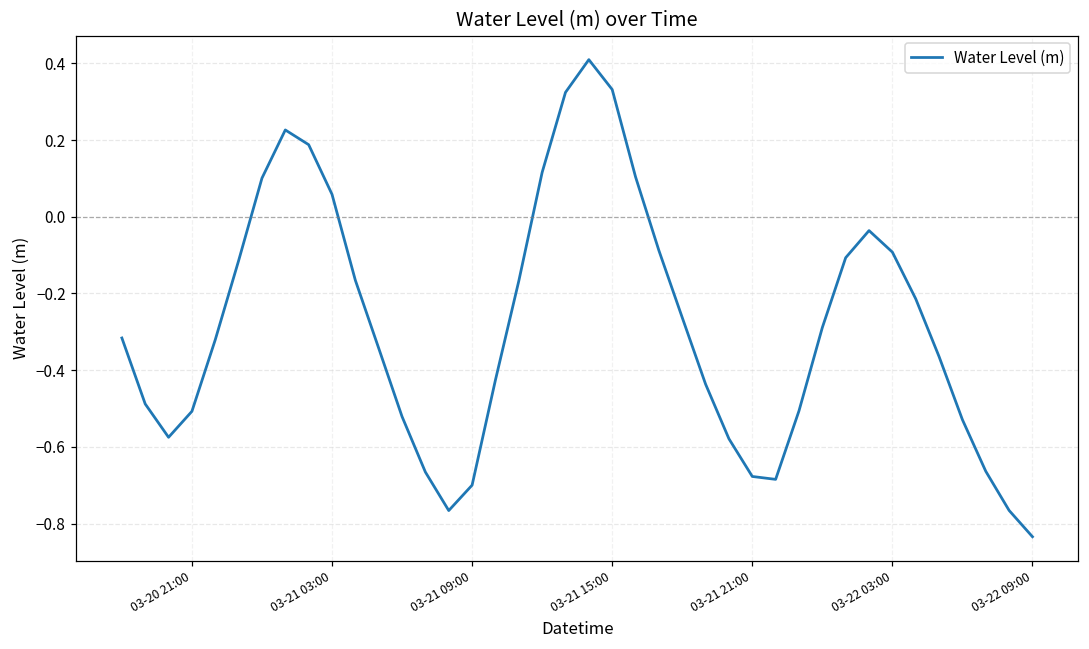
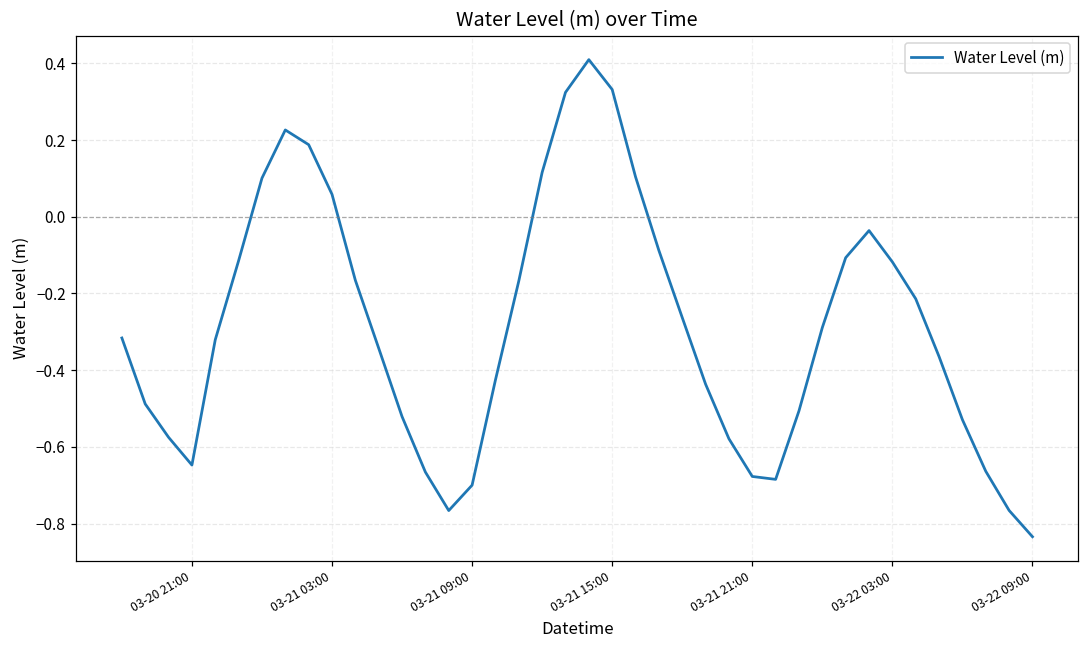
  {
-   "03-20 21:00": -0.51,
+   "03-20 21:00": -0.65,
    "03-21 03:00": 0.06,
    "03-21 09:00": -0.70,
    "03-21 15:00": 0.33,
    "03-21 21:00": -0.68,
-   "03-22 03:00": -0.09,
+   "03-22 03:00": -0.12,
    "03-22 09:00": -0.83
  }
